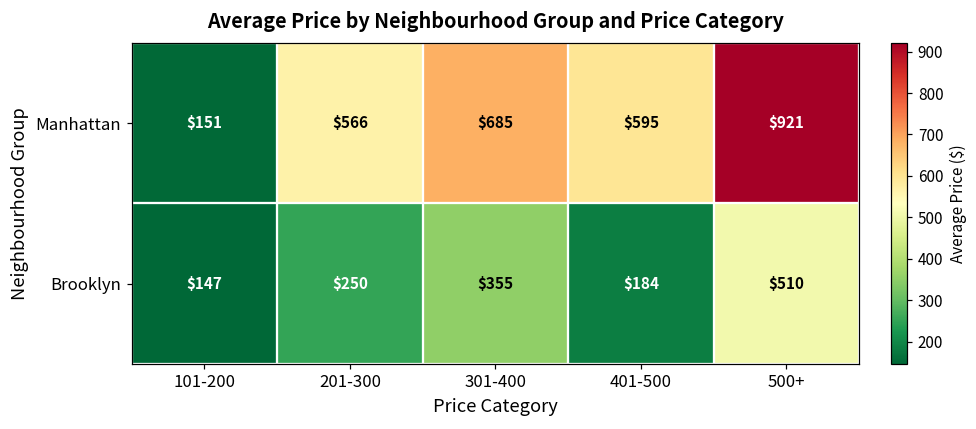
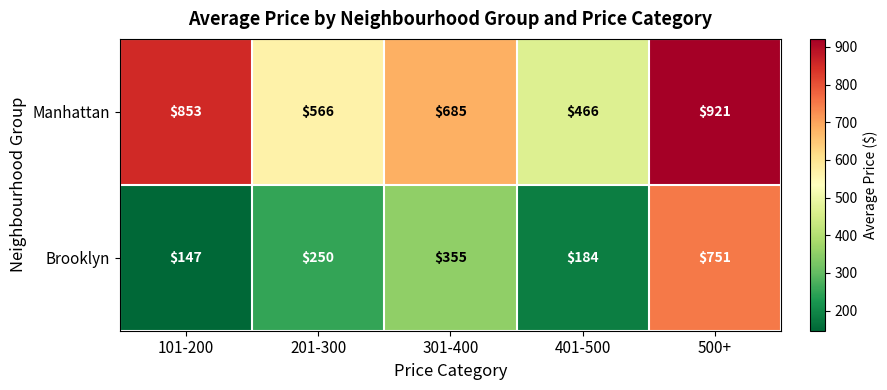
  {
    "Manhattan": {
-     "101-200": "$151",
+     "101-200": "$853",
      "201-300": "$566",
      "301-400": "$685",
-     "401-500": "$595",
+     "401-500": "$466",
      "500+": "$921"
    },
    "Brooklyn": {
      "101-200": "$147",
      "201-300": "$250",
      "301-400": "$355",
      "401-500": "$184",
-     "500+": "$510"
+     "500+": "$751"
    }
  }
